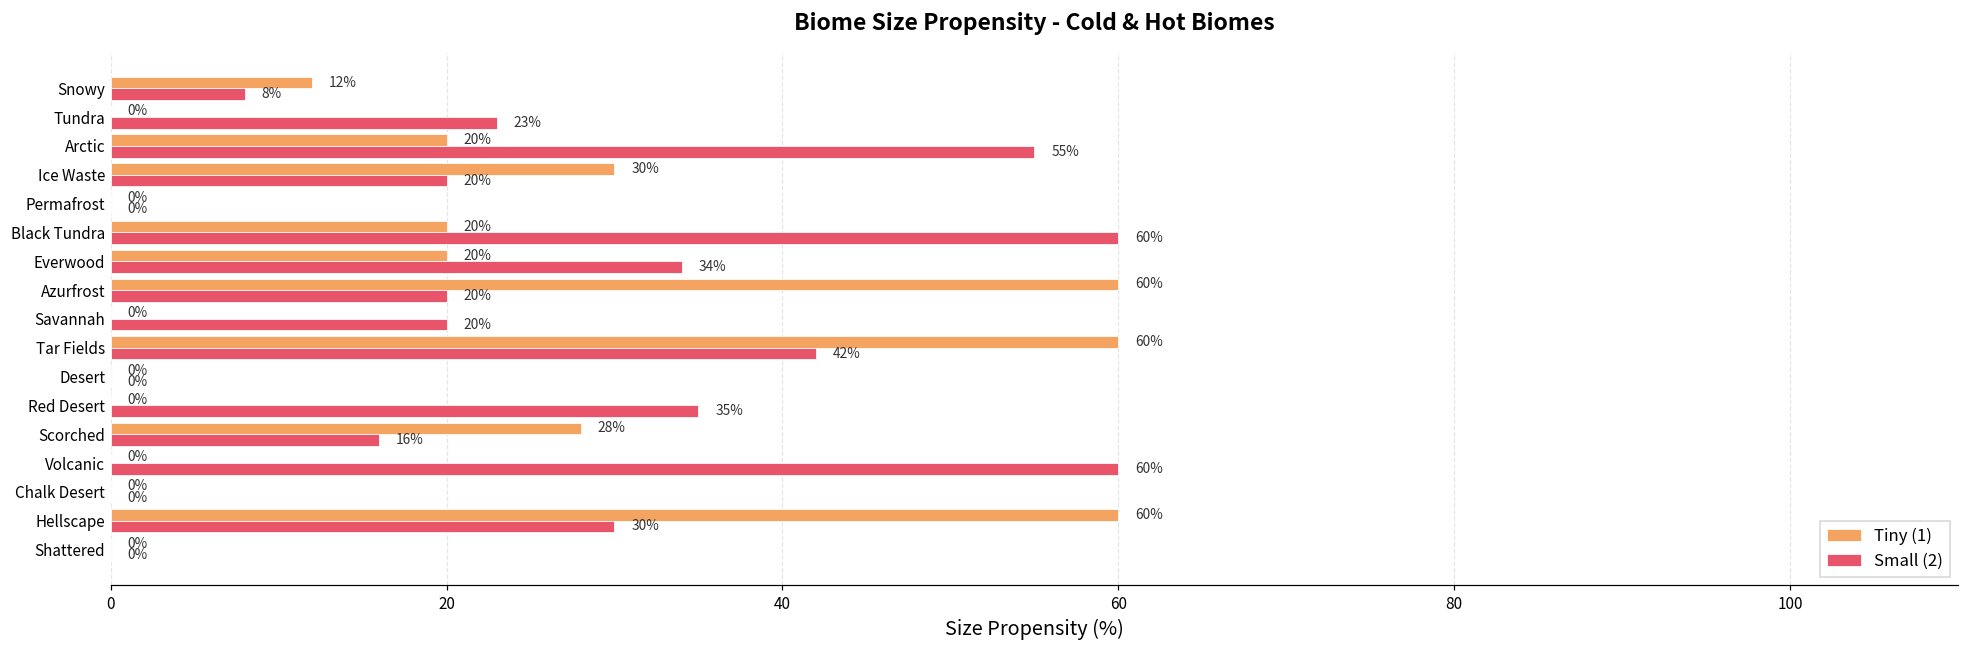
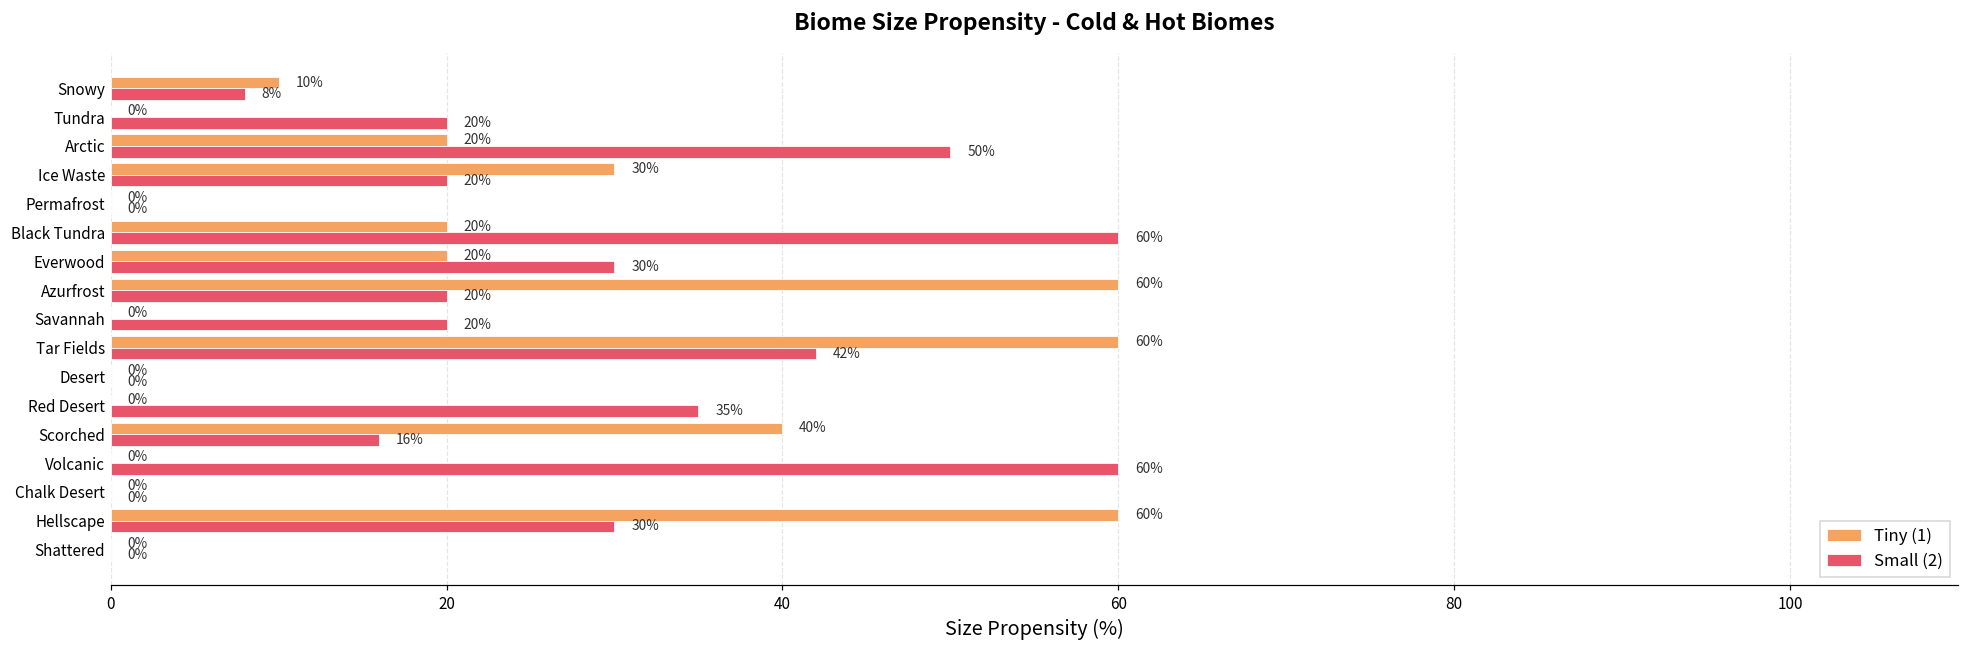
  {
    "Tiny (1)": {
-     "Snowy": "12%",
+     "Snowy": "10%",
      "Tundra": "0%",
      "Arctic": "20%",
      "Ice Waste": "30%",
      "Black Tundra": "20%",
      "Everwood": "20%",
      "Azurfrost": "60%",
      "Savannah": "0%",
      "Tar Fields": "60%",
      "Red Desert": "0%",
-     "Scorched": "28%",
+     "Scorched": "40%",
      "Volcanic": "0%",
      "Hellscape": "60%"
    },
    "Small (2)": {
      "Snowy": "8%",
-     "Tundra": "23%",
-     "Arctic": "55%",
+     "Tundra": "20%",
+     "Arctic": "50%",
      "Ice Waste": "20%",
      "Black Tundra": "60%",
-     "Everwood": "34%",
+     "Everwood": "30%",
      "Azurfrost": "20%",
      "Savannah": "20%",
      "Tar Fields": "42%",
      "Red Desert": "35%",
      "Scorched": "16%",
      "Volcanic": "60%",
      "Hellscape": "30%"
    }
  }
